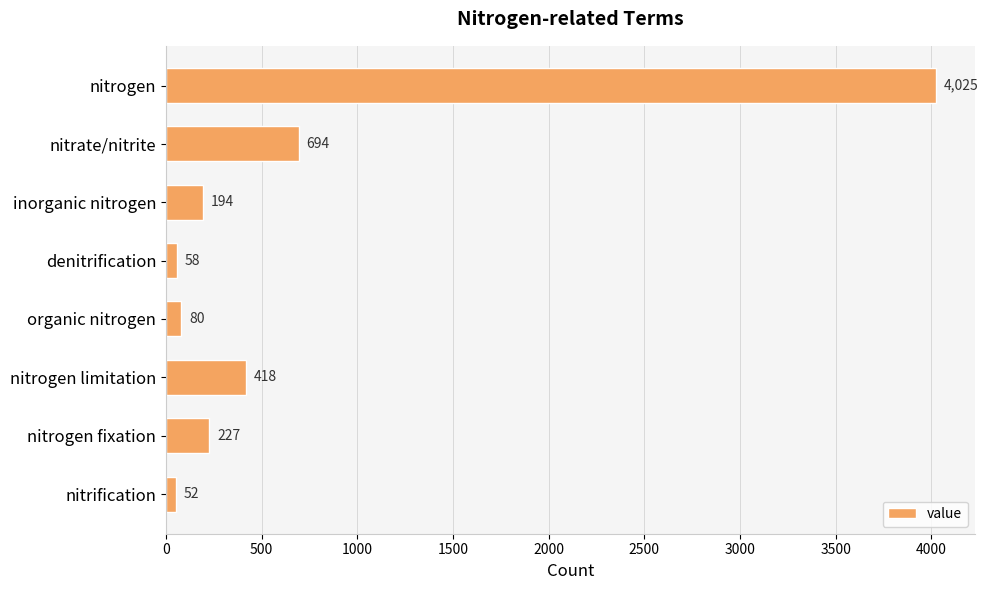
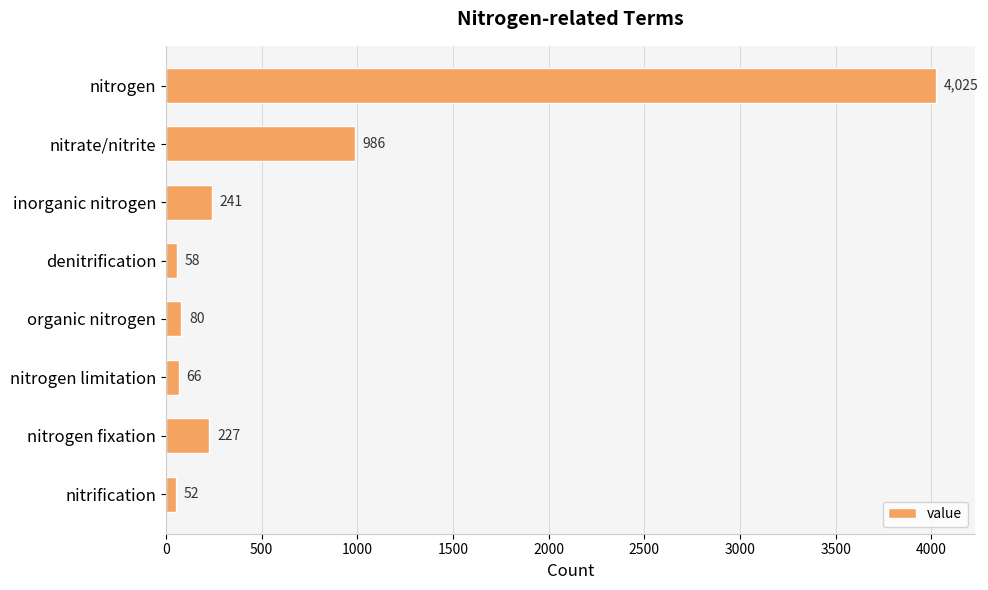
  {
    "nitrogen": "4,025",
-   "nitrate/nitrite": "694",
-   "inorganic nitrogen": "194",
+   "nitrate/nitrite": "986",
+   "inorganic nitrogen": "241",
    "denitrification": "58",
    "organic nitrogen": "80",
-   "nitrogen limitation": "418",
+   "nitrogen limitation": "66",
    "nitrogen fixation": "227",
    "nitrification": "52"
  }
